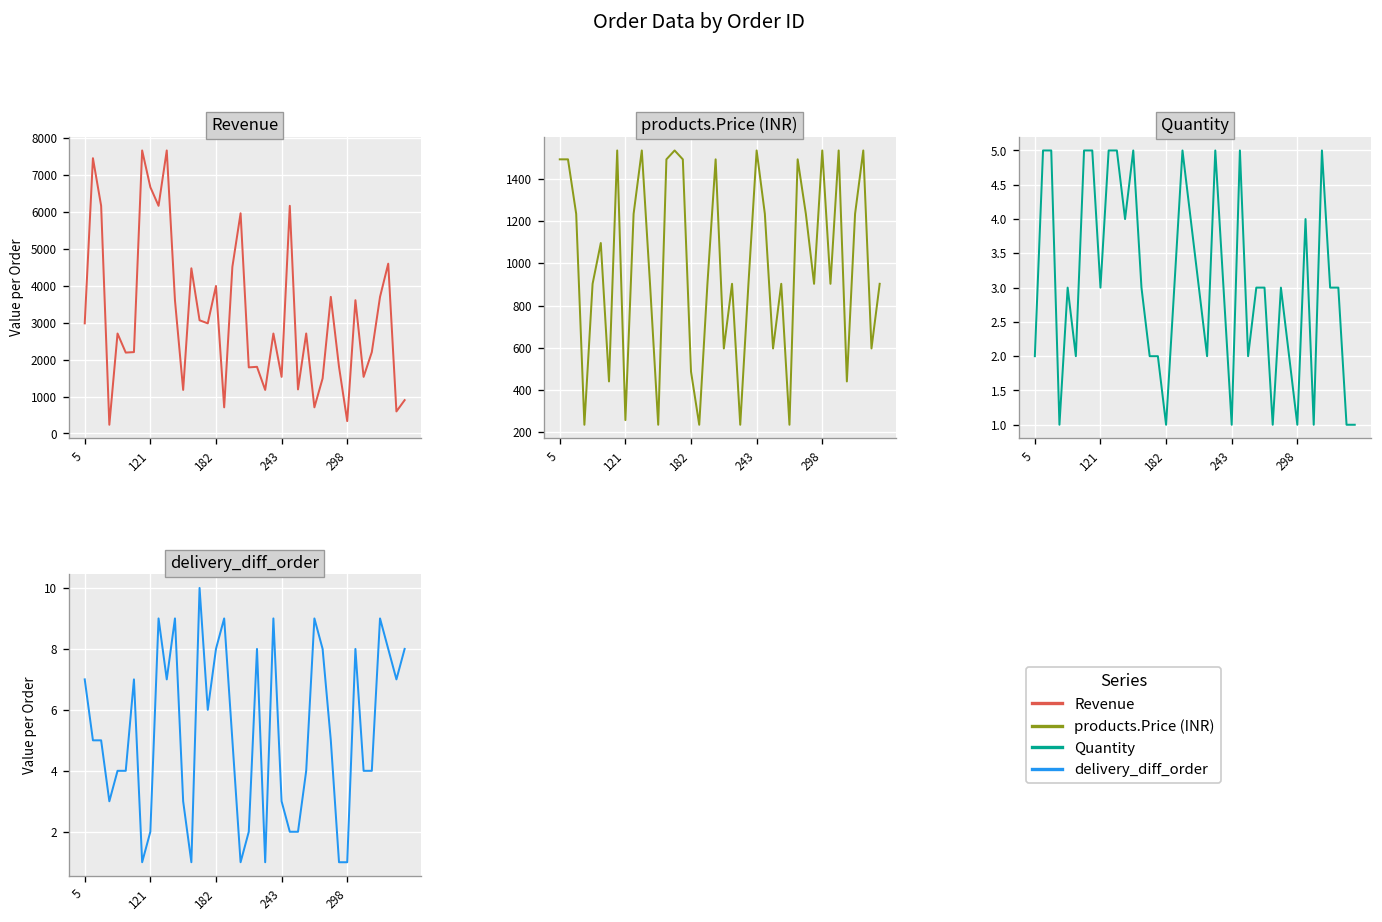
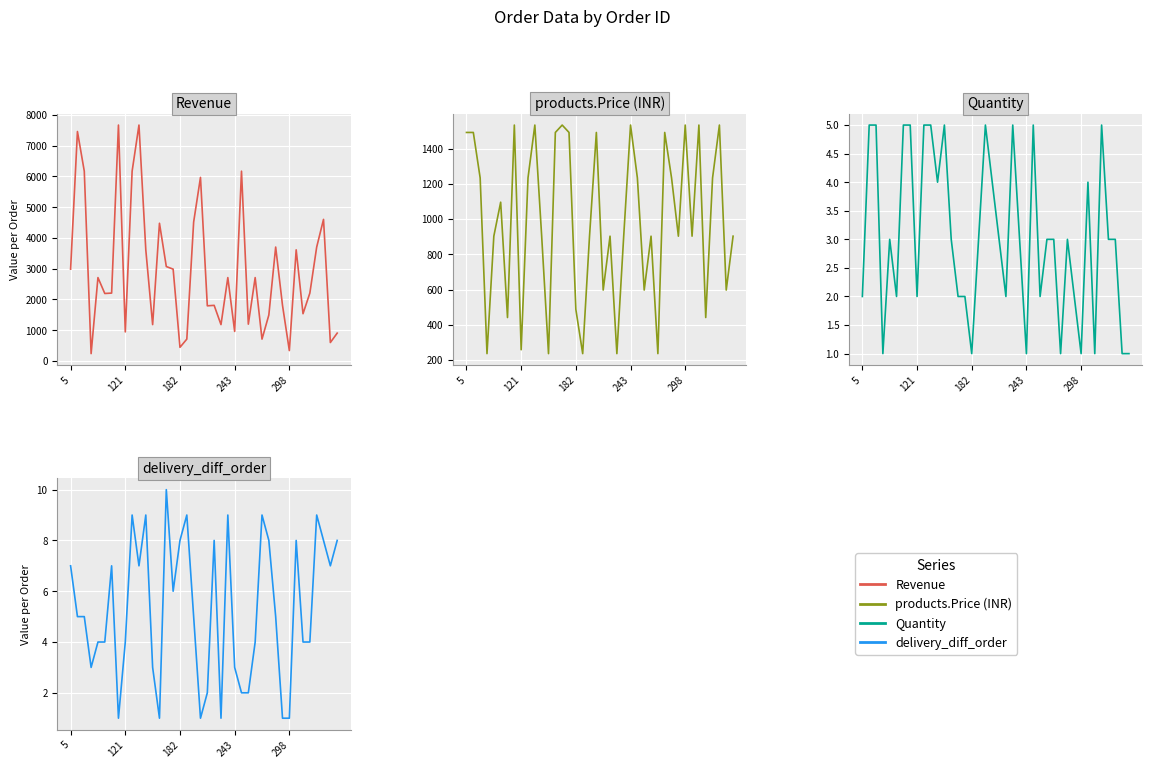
  {
    "Revenue": {
-     "121": 6700,
-     "182": 4000,
-     "243": 1500,
+     "121": 900,
+     "182": 400,
+     "243": 1000,
      "298": 300
    },
    "products.Price (INR)": {
      "121": 260,
      "182": 490,
      "243": 1530,
      "298": 1530
    },
    "Quantity": {
-     "121": 3,
+     "121": 2,
      "182": 1,
      "243": 1,
      "298": 1
    },
    "delivery_diff_order": {
-     "121": 2,
+     "121": 4,
      "182": 8,
      "243": 3,
      "298": 1
    }
  }
